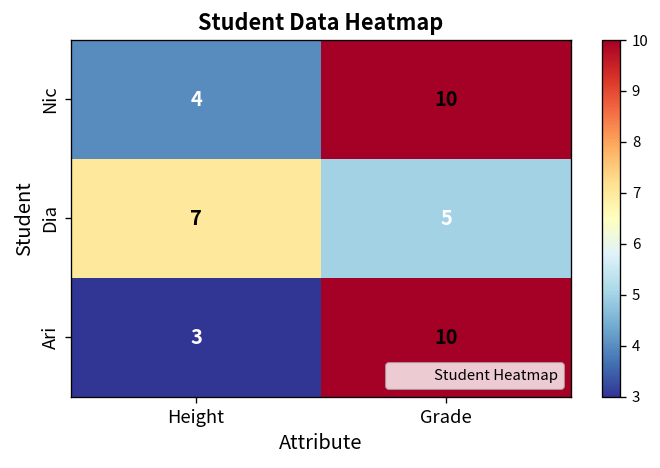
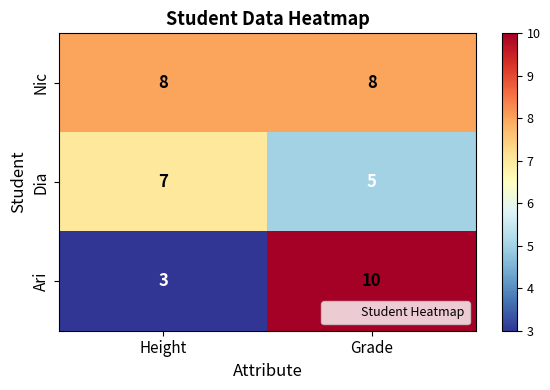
  {
    "Nic": {
-     "Height": 4,
-     "Grade": 10
+     "Height": 8,
+     "Grade": 8
    },
    "Dia": {
      "Height": 7,
      "Grade": 5
    },
    "Ari": {
      "Height": 3,
      "Grade": 10
    }
  }
